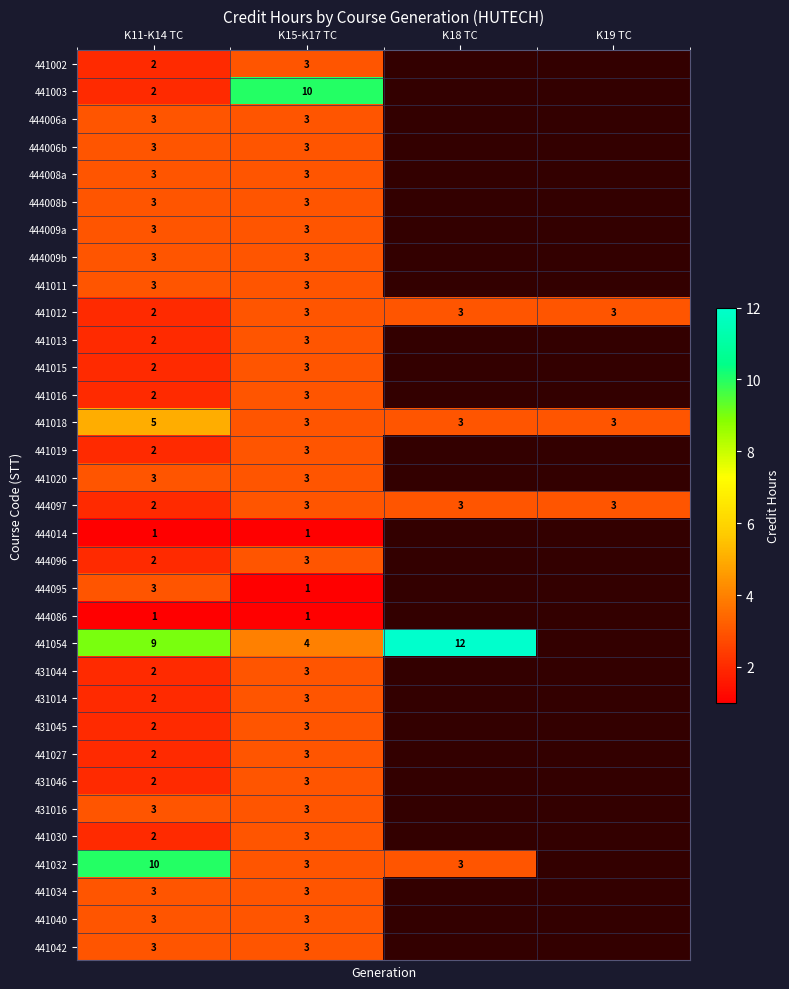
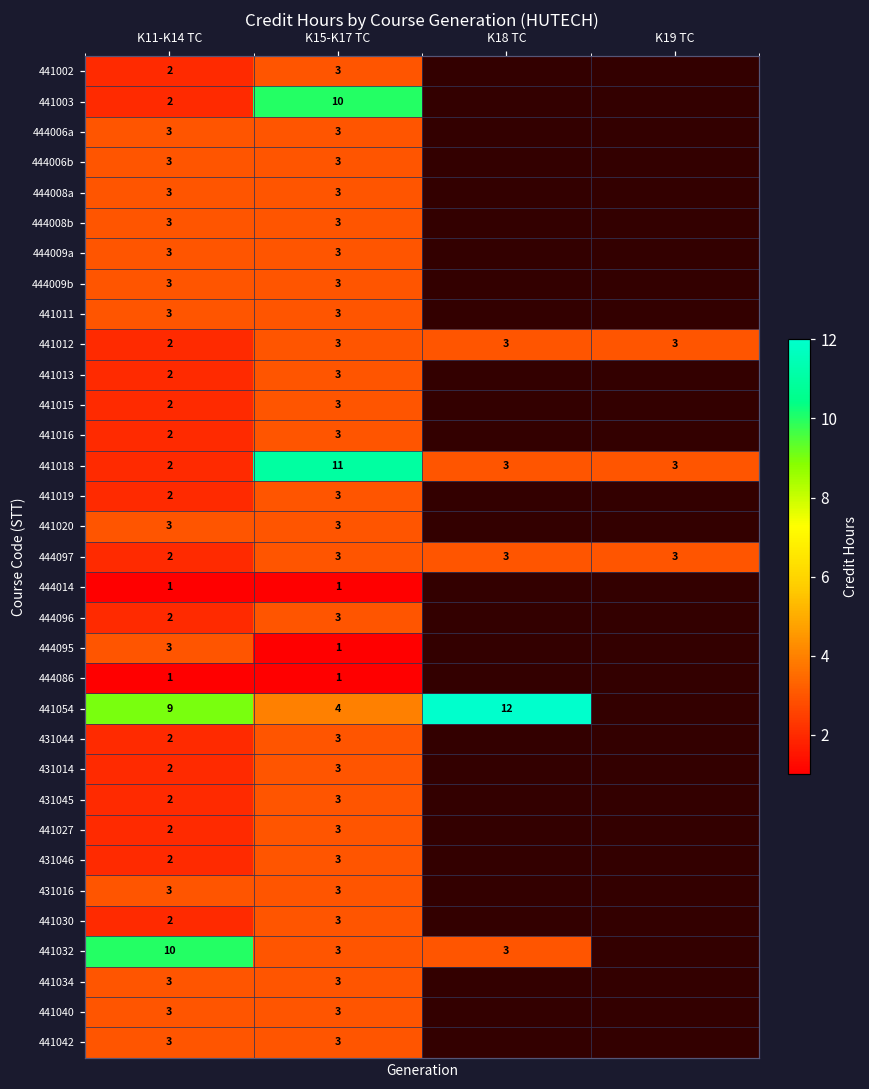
  {
    "441002": {
      "K11-K14 TC": 2,
      "K15-K17 TC": 3
    },
    "441003": {
      "K11-K14 TC": 2,
      "K15-K17 TC": 10
    },
    "444006a": {
      "K11-K14 TC": 3,
      "K15-K17 TC": 3
    },
    "444006b": {
      "K11-K14 TC": 3,
      "K15-K17 TC": 3
    },
    "444008a": {
      "K11-K14 TC": 3,
      "K15-K17 TC": 3
    },
    "444008b": {
      "K11-K14 TC": 3,
      "K15-K17 TC": 3
    },
    "444009a": {
      "K11-K14 TC": 3,
      "K15-K17 TC": 3
    },
    "444009b": {
      "K11-K14 TC": 3,
      "K15-K17 TC": 3
    },
    "441011": {
      "K11-K14 TC": 3,
      "K15-K17 TC": 3
    },
    "441012": {
      "K11-K14 TC": 2,
      "K15-K17 TC": 3,
      "K18 TC": 3,
      "K19 TC": 3
    },
    "441013": {
      "K11-K14 TC": 2,
      "K15-K17 TC": 3
    },
    "441015": {
      "K11-K14 TC": 2,
      "K15-K17 TC": 3
    },
    "441016": {
      "K11-K14 TC": 2,
      "K15-K17 TC": 3
    },
    "441018": {
-     "K11-K14 TC": 5,
-     "K15-K17 TC": 3,
+     "K11-K14 TC": 2,
+     "K15-K17 TC": 11,
      "K18 TC": 3,
      "K19 TC": 3
    },
    "441019": {
      "K11-K14 TC": 2,
      "K15-K17 TC": 3
    },
    "441020": {
      "K11-K14 TC": 3,
      "K15-K17 TC": 3
    },
    "444097": {
      "K11-K14 TC": 2,
      "K15-K17 TC": 3,
      "K18 TC": 3,
      "K19 TC": 3
    },
    "444014": {
      "K11-K14 TC": 1,
      "K15-K17 TC": 1
    },
    "444096": {
      "K11-K14 TC": 2,
      "K15-K17 TC": 3
    },
    "444095": {
      "K11-K14 TC": 3,
      "K15-K17 TC": 1
    },
    "444086": {
      "K11-K14 TC": 1,
      "K15-K17 TC": 1
    },
    "441054": {
      "K11-K14 TC": 9,
      "K15-K17 TC": 4,
      "K18 TC": 12
    },
    "431044": {
      "K11-K14 TC": 2,
      "K15-K17 TC": 3
    },
    "431014": {
      "K11-K14 TC": 2,
      "K15-K17 TC": 3
    },
    "431045": {
      "K11-K14 TC": 2,
      "K15-K17 TC": 3
    },
    "441027": {
      "K11-K14 TC": 2,
      "K15-K17 TC": 3
    },
    "431046": {
      "K11-K14 TC": 2,
      "K15-K17 TC": 3
    },
    "431016": {
      "K11-K14 TC": 3,
      "K15-K17 TC": 3
    },
    "441030": {
      "K11-K14 TC": 2,
      "K15-K17 TC": 3
    },
    "441032": {
      "K11-K14 TC": 10,
      "K15-K17 TC": 3,
      "K18 TC": 3
    },
    "441034": {
      "K11-K14 TC": 3,
      "K15-K17 TC": 3
    },
    "441040": {
      "K11-K14 TC": 3,
      "K15-K17 TC": 3
    },
    "441042": {
      "K11-K14 TC": 3,
      "K15-K17 TC": 3
    }
  }
